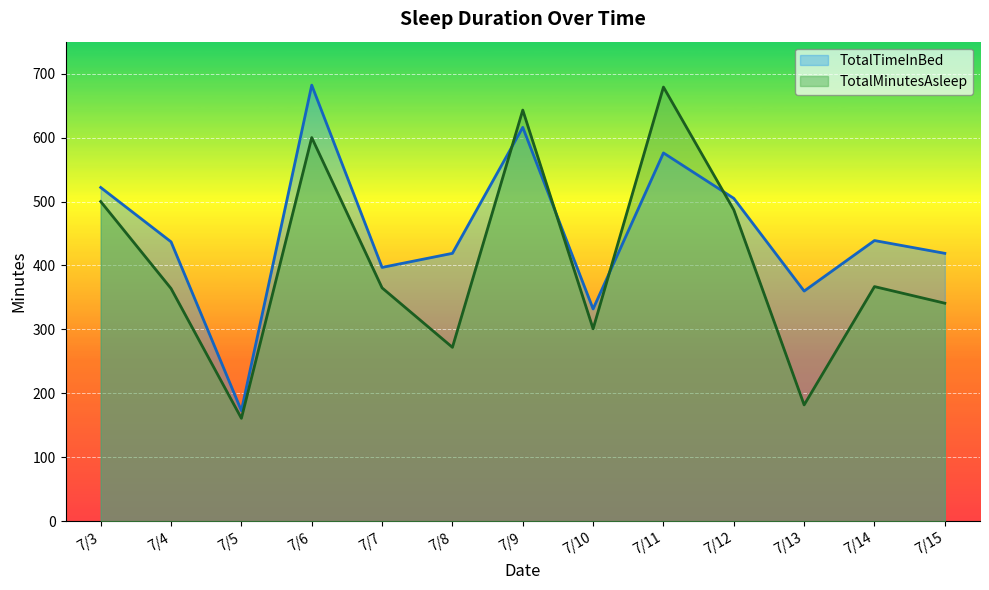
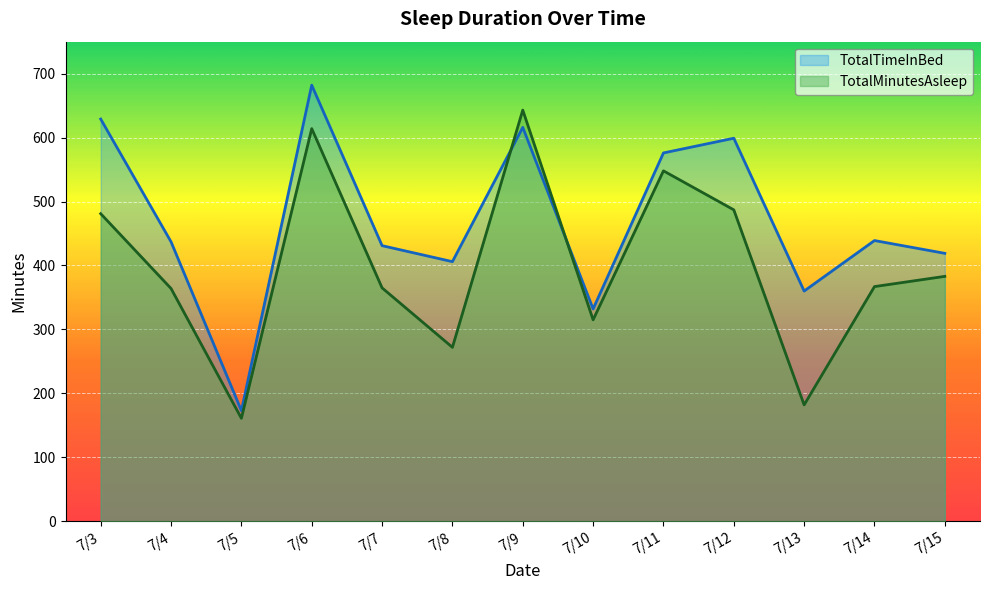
  {
    "TotalTimeInBed": {
-     "7/3": 520,
+     "7/3": 630,
      "7/4": 440,
      "7/5": 170,
      "7/6": 680,
-     "7/7": 400,
-     "7/8": 420,
+     "7/7": 430,
+     "7/8": 410,
      "7/9": 620,
      "7/10": 330,
      "7/11": 580,
-     "7/12": 510,
+     "7/12": 600,
      "7/13": 360,
      "7/14": 440,
      "7/15": 420
    },
    "TotalMinutesAsleep": {
-     "7/3": 500,
+     "7/3": 480,
      "7/4": 360,
      "7/5": 160,
-     "7/6": 600,
+     "7/6": 610,
      "7/7": 370,
      "7/8": 270,
      "7/9": 640,
-     "7/10": 300,
-     "7/11": 680,
+     "7/10": 320,
+     "7/11": 550,
      "7/12": 490,
      "7/13": 180,
      "7/14": 370,
-     "7/15": 340
+     "7/15": 380
    }
  }
